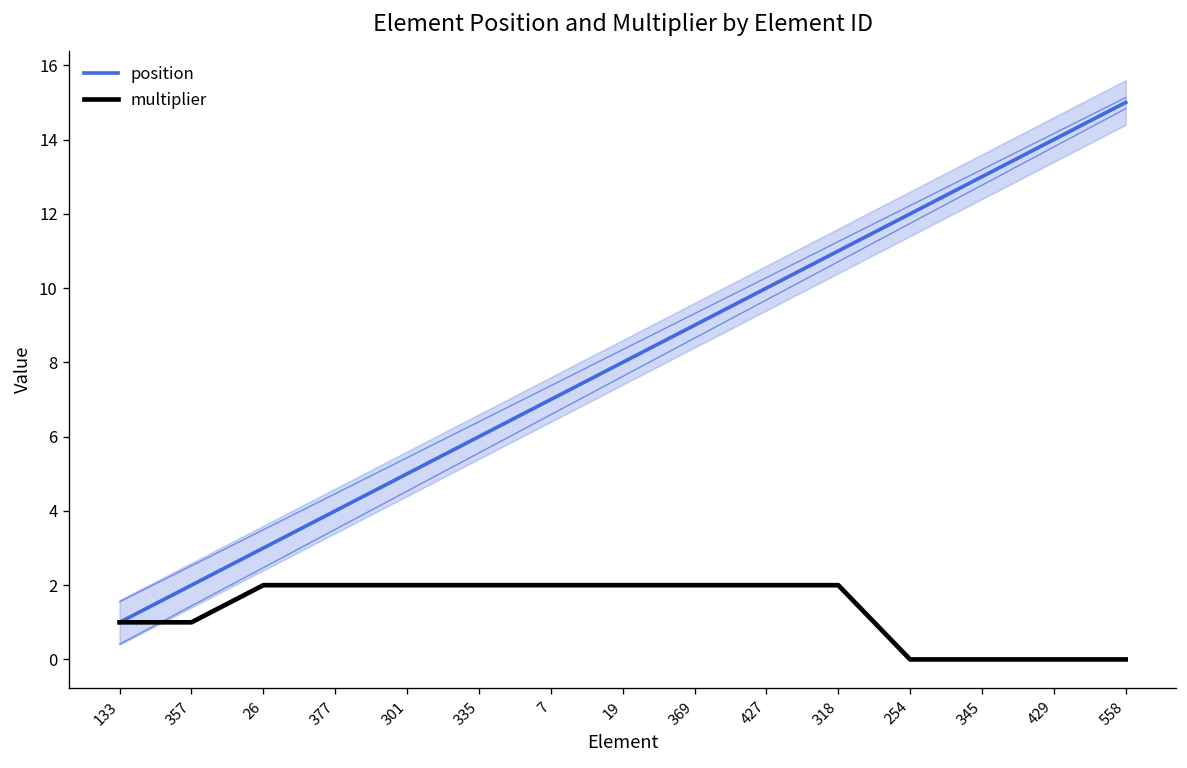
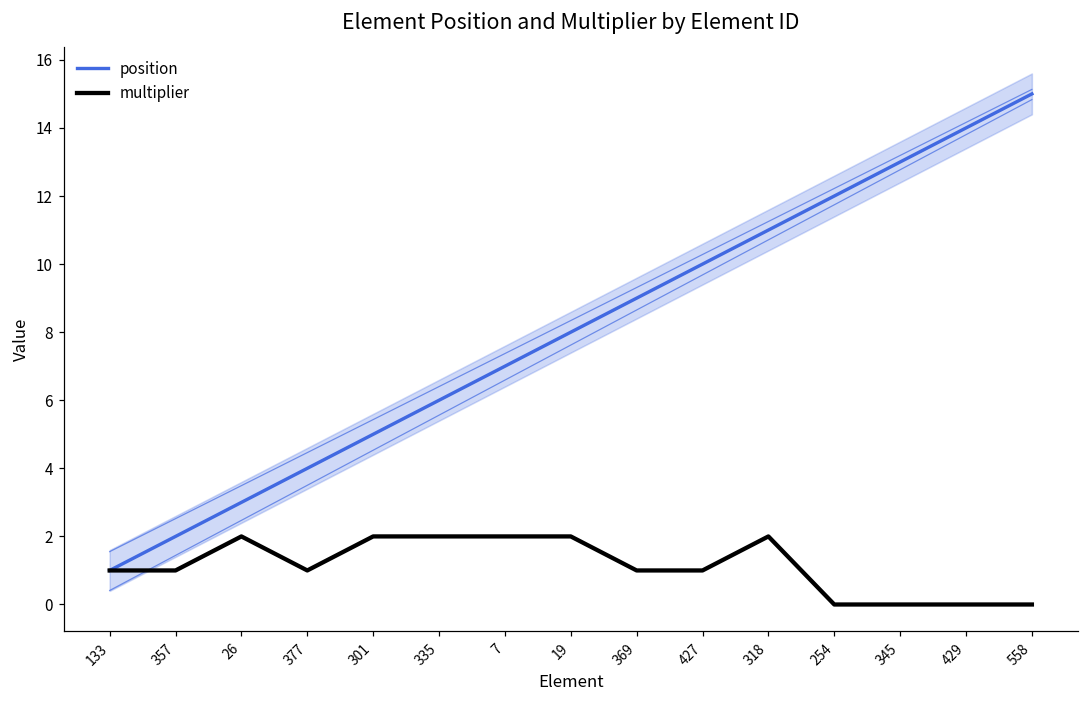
  {
    "multiplier": {
      "357": 1,
      "26": 2,
-     "377": 2,
+     "377": 1,
      "301": 2,
      "335": 2,
      "7": 2,
      "19": 2,
-     "369": 2,
-     "427": 2,
+     "369": 1,
+     "427": 1,
      "318": 2,
      "254": 0,
      "345": 0,
      "429": 0,
      "558": 0
    }
  }
